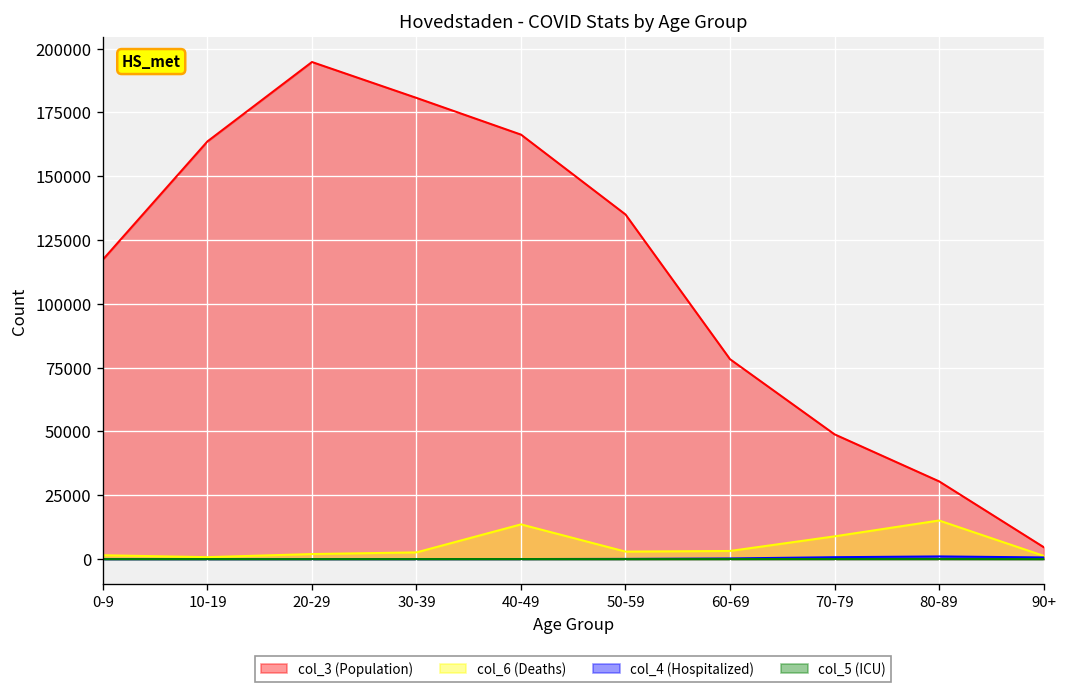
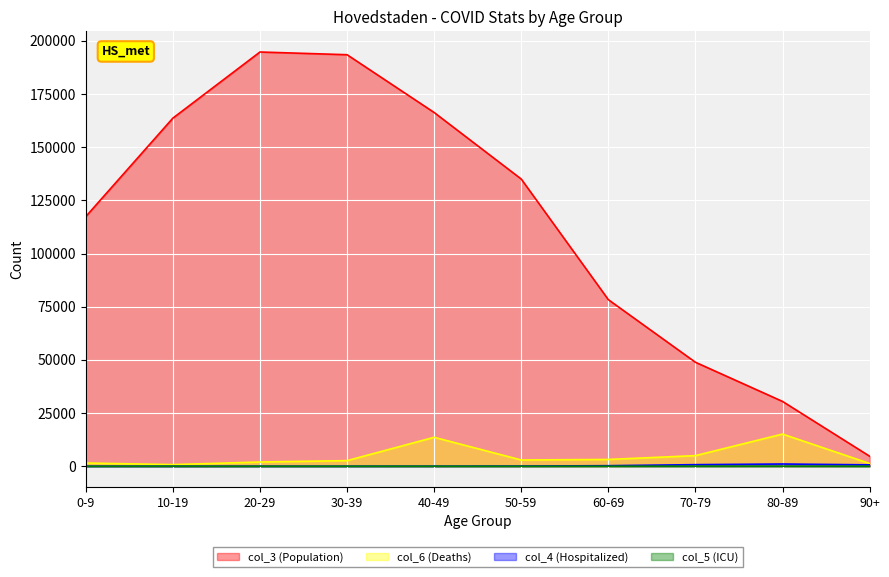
  {
    "col_3 (Population)": {
      "0-9": 117000,
      "10-19": 164000,
      "20-29": 195000,
-     "30-39": 181000,
+     "30-39": 193000,
      "40-49": 166000,
      "50-59": 135000,
      "60-69": 78000,
      "70-79": 49000,
      "80-89": 30000,
      "90+": 5000
    },
    "col_6 (Deaths)": {
      "0-9": 2000,
      "20-29": 2000,
      "30-39": 3000,
      "40-49": 14000,
      "50-59": 3000,
      "60-69": 3000,
-     "70-79": 9000,
+     "70-79": 5000,
      "80-89": 15000
    }
  }
